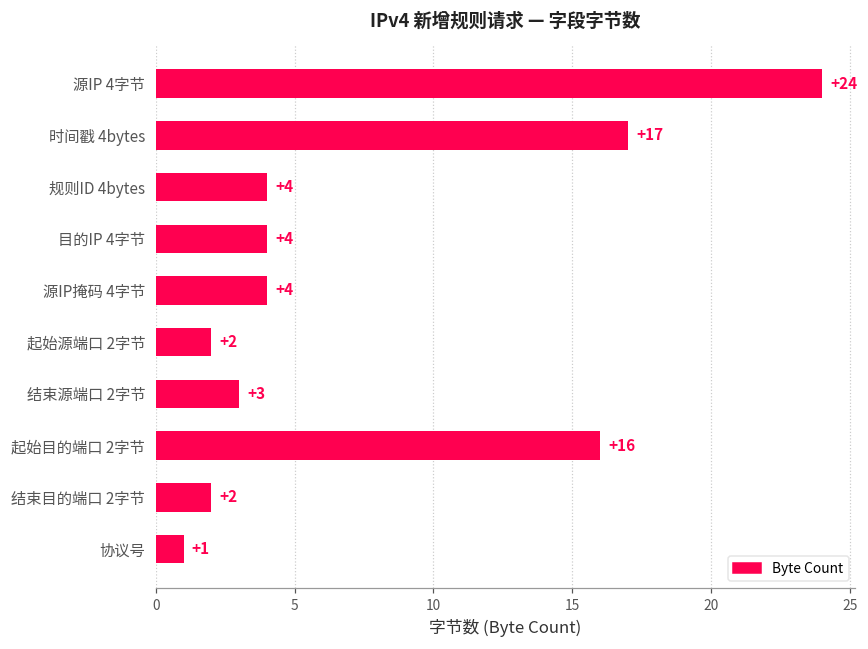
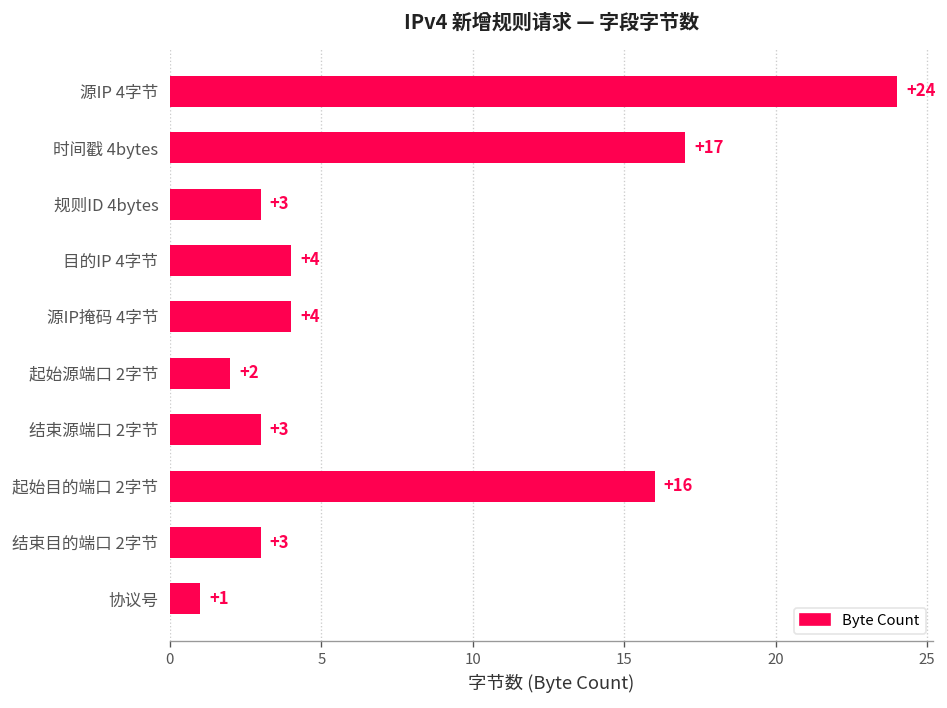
  {
    "源IP 4字节": "+24",
    "时间戳 4bytes": "+17",
-   "规则ID 4bytes": "+4",
+   "规则ID 4bytes": "+3",
    "目的IP 4字节": "+4",
    "源IP掩码 4字节": "+4",
    "起始源端口 2字节": "+2",
    "结束源端口 2字节": "+3",
    "起始目的端口 2字节": "+16",
-   "结束目的端口 2字节": "+2",
+   "结束目的端口 2字节": "+3",
    "协议号": "+1"
  }
